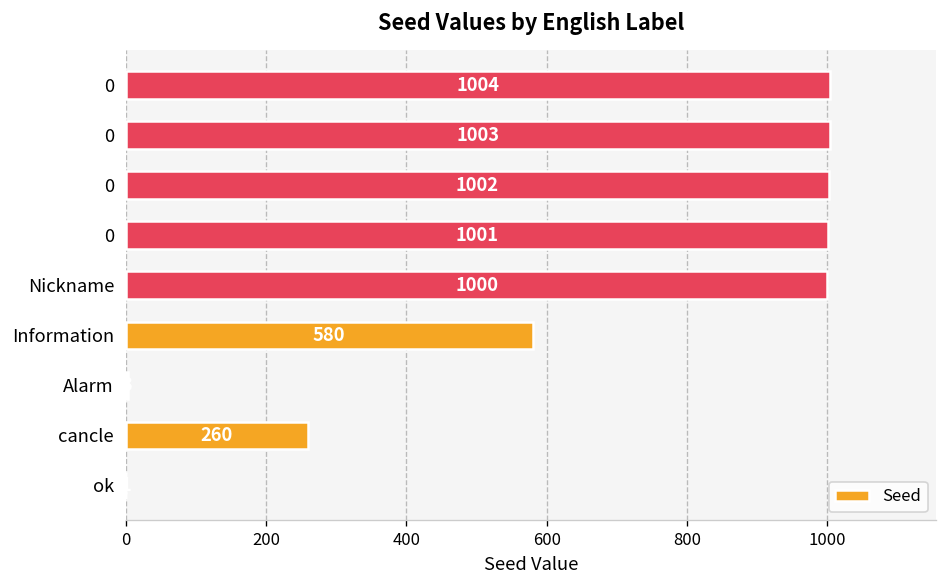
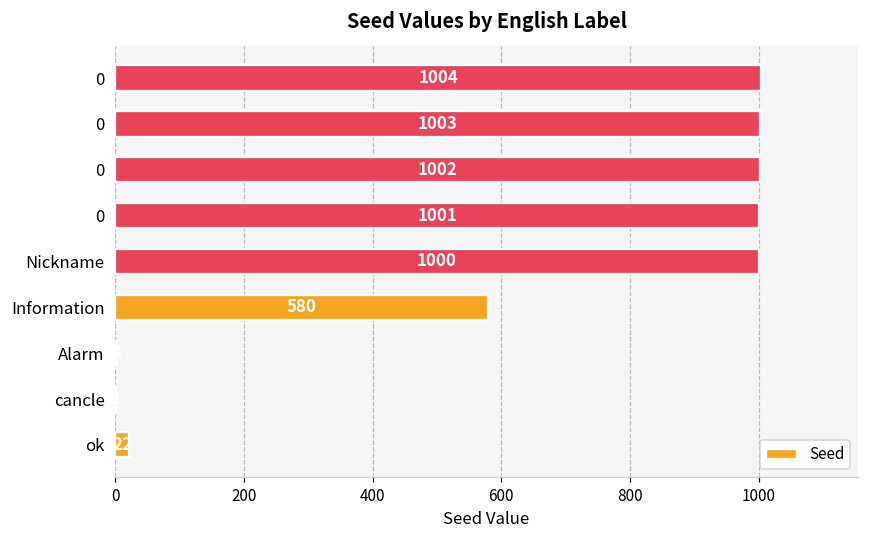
  {
-   "cancle": 260,
-   "ok": 0
+   "cancle": 0,
+   "ok": 20
  }
